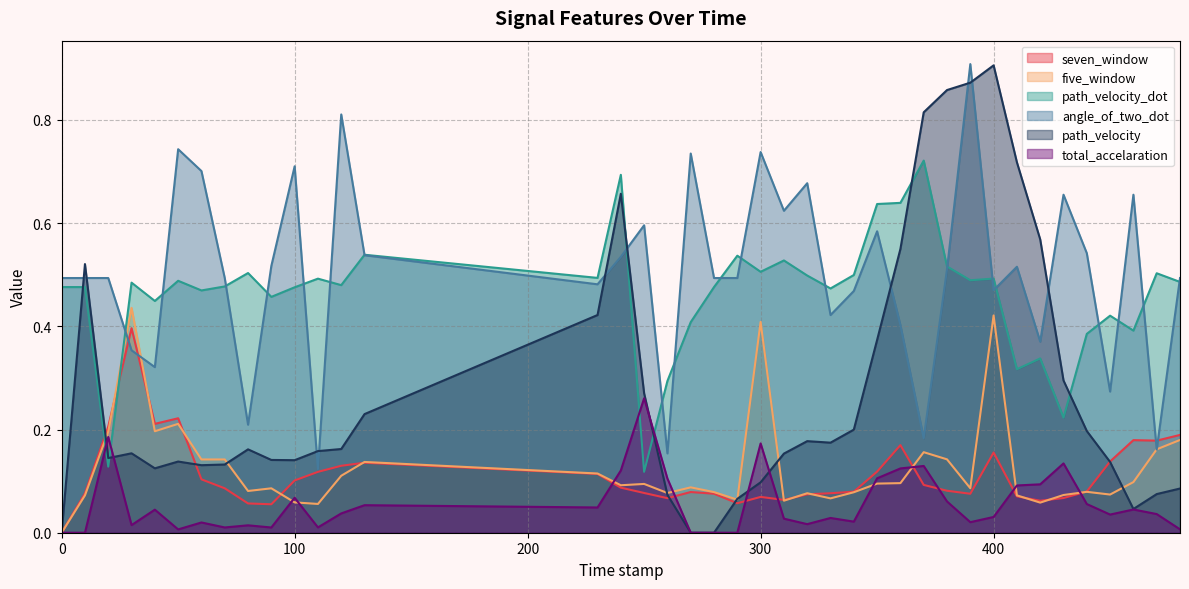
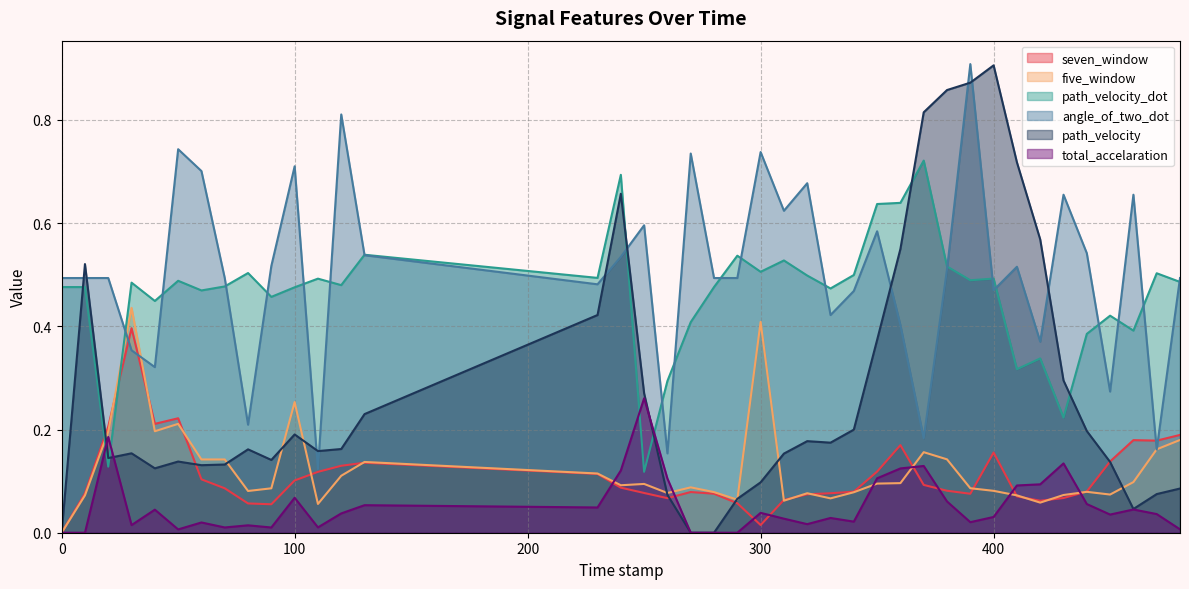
  {
    "seven_window": {
      "100": 0.10,
-     "300": 0.07,
+     "300": 0.01,
      "400": 0.16
    },
    "five_window": {
-     "100": 0.06,
+     "100": 0.25,
      "300": 0.41,
-     "400": 0.42
+     "400": 0.08
    },
    "path_velocity": {
-     "100": 0.14,
+     "100": 0.19,
      "300": 0.10,
      "400": 0.91
    },
    "total_accelaration": {
      "100": 0.07,
-     "300": 0.17,
+     "300": 0.04,
      "400": 0.03
    }
  }
